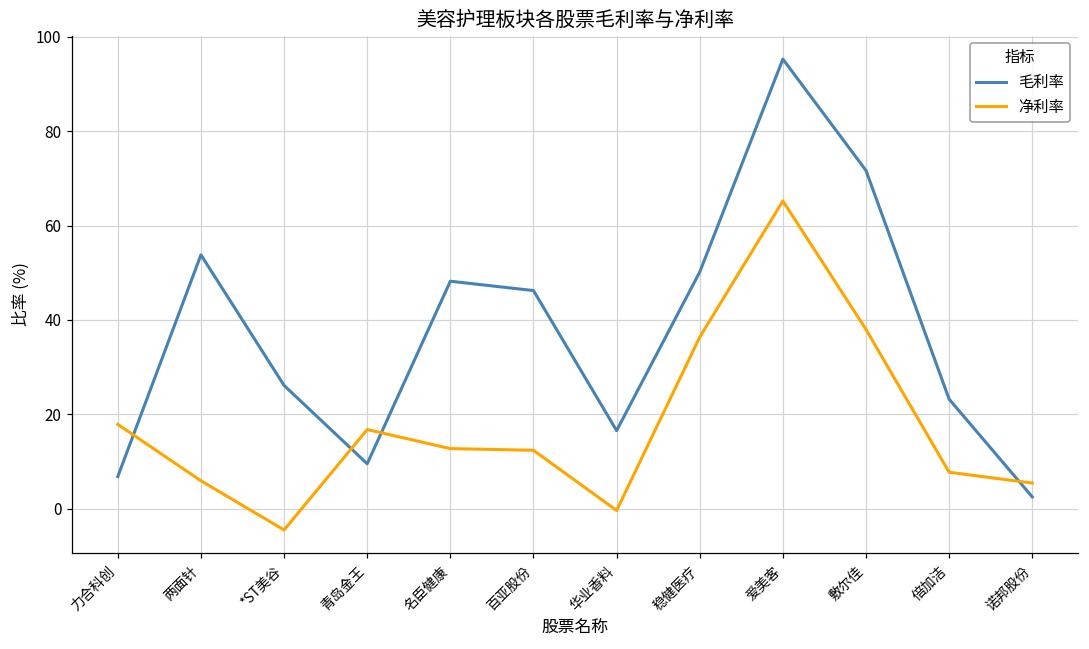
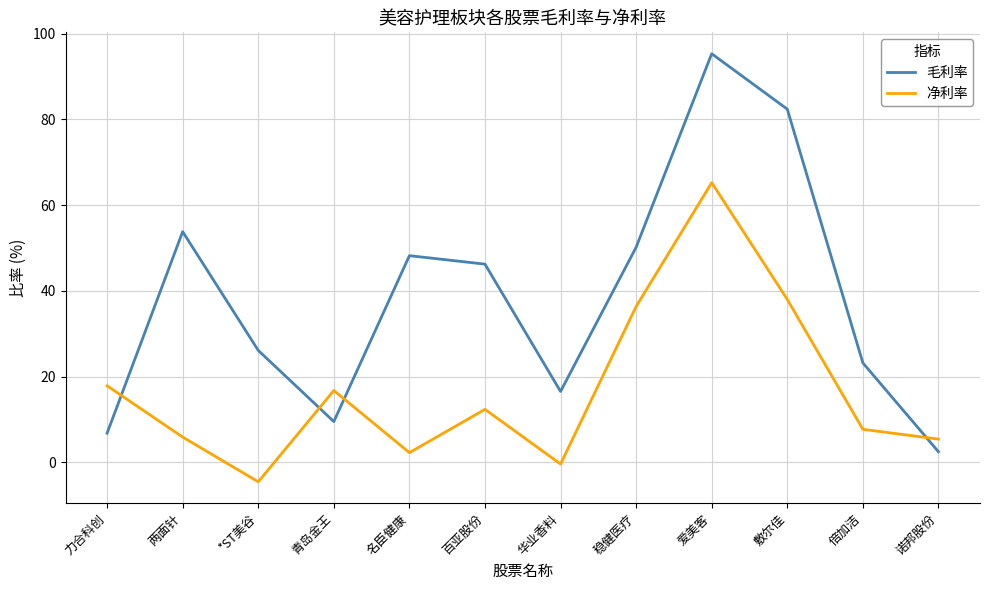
  {
    "毛利率": {
      "力合科创": 7,
      "两面针": 54,
      "*ST美谷": 26,
      "青岛金王": 10,
      "名臣健康": 48,
      "百亚股份": 46,
      "华业香料": 17,
      "稳健医疗": 50,
      "爱美客": 95,
-     "敷尔佳": 72,
+     "敷尔佳": 82,
      "倍加洁": 23,
      "诺邦股份": 2
    },
    "净利率": {
      "力合科创": 18,
      "两面针": 6,
      "*ST美谷": -5,
      "青岛金王": 17,
-     "名臣健康": 13,
+     "名臣健康": 2,
      "百亚股份": 12,
      "华业香料": 0,
      "稳健医疗": 36,
      "爱美客": 65,
      "敷尔佳": 38,
      "倍加洁": 8,
      "诺邦股份": 5
    }
  }
